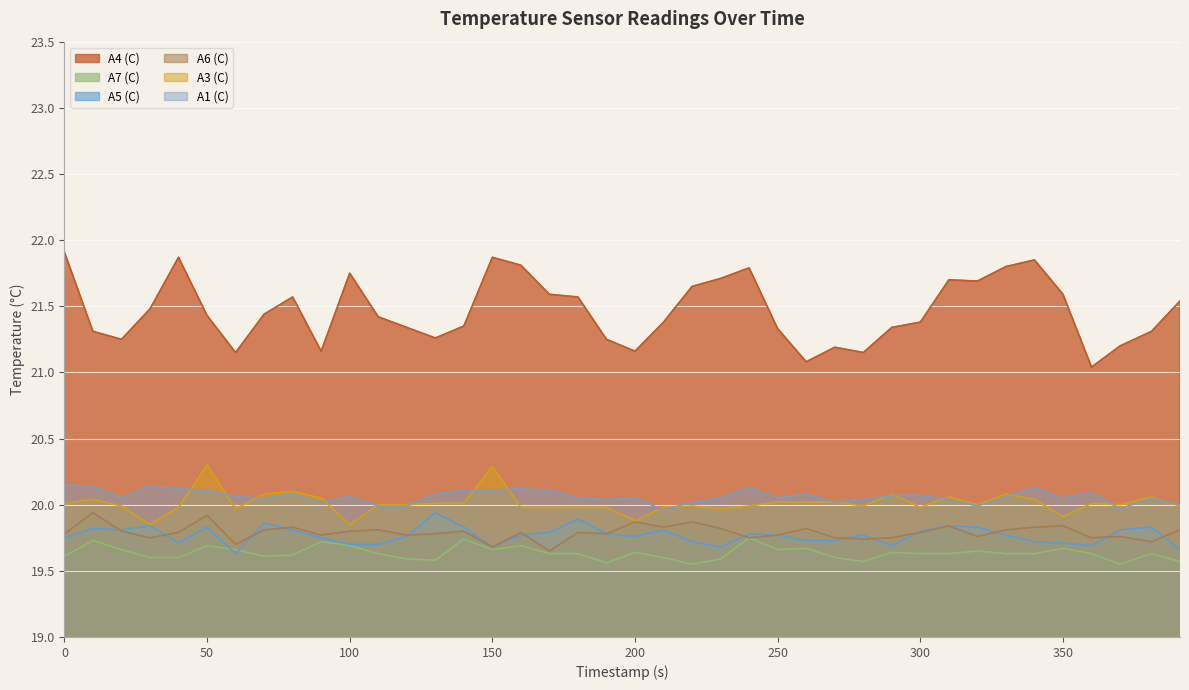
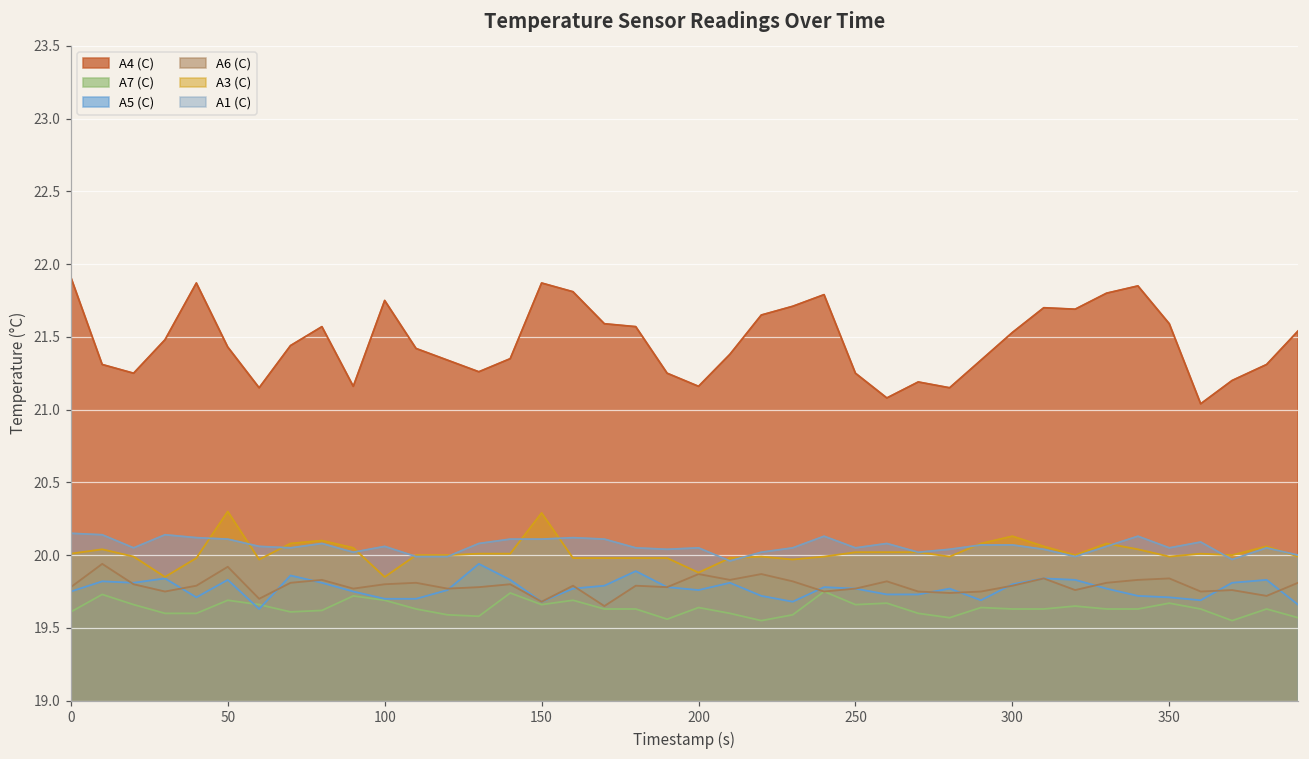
  {
    "A4 (C)": {
      "0": 21.91,
      "50": 21.43,
      "100": 21.75,
      "150": 21.87,
      "200": 21.16,
-     "250": 21.33,
-     "300": 21.38,
+     "250": 21.25,
+     "300": 21.53,
      "350": 21.59
    },
    "A3 (C)": {
      "0": 20.01,
      "50": 20.30,
      "100": 19.85,
      "150": 20.29,
      "250": 20.02,
-     "300": 19.98,
-     "350": 19.91
+     "300": 20.13,
+     "350": 19.99
    }
  }
